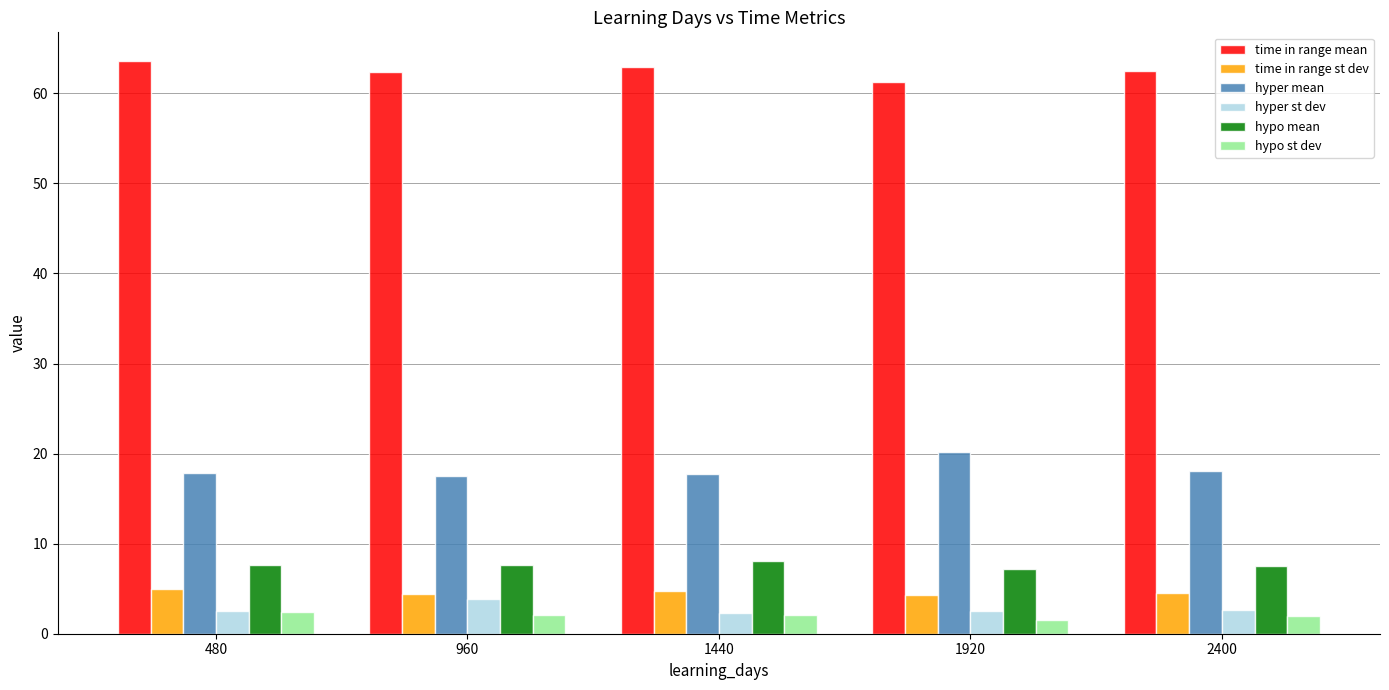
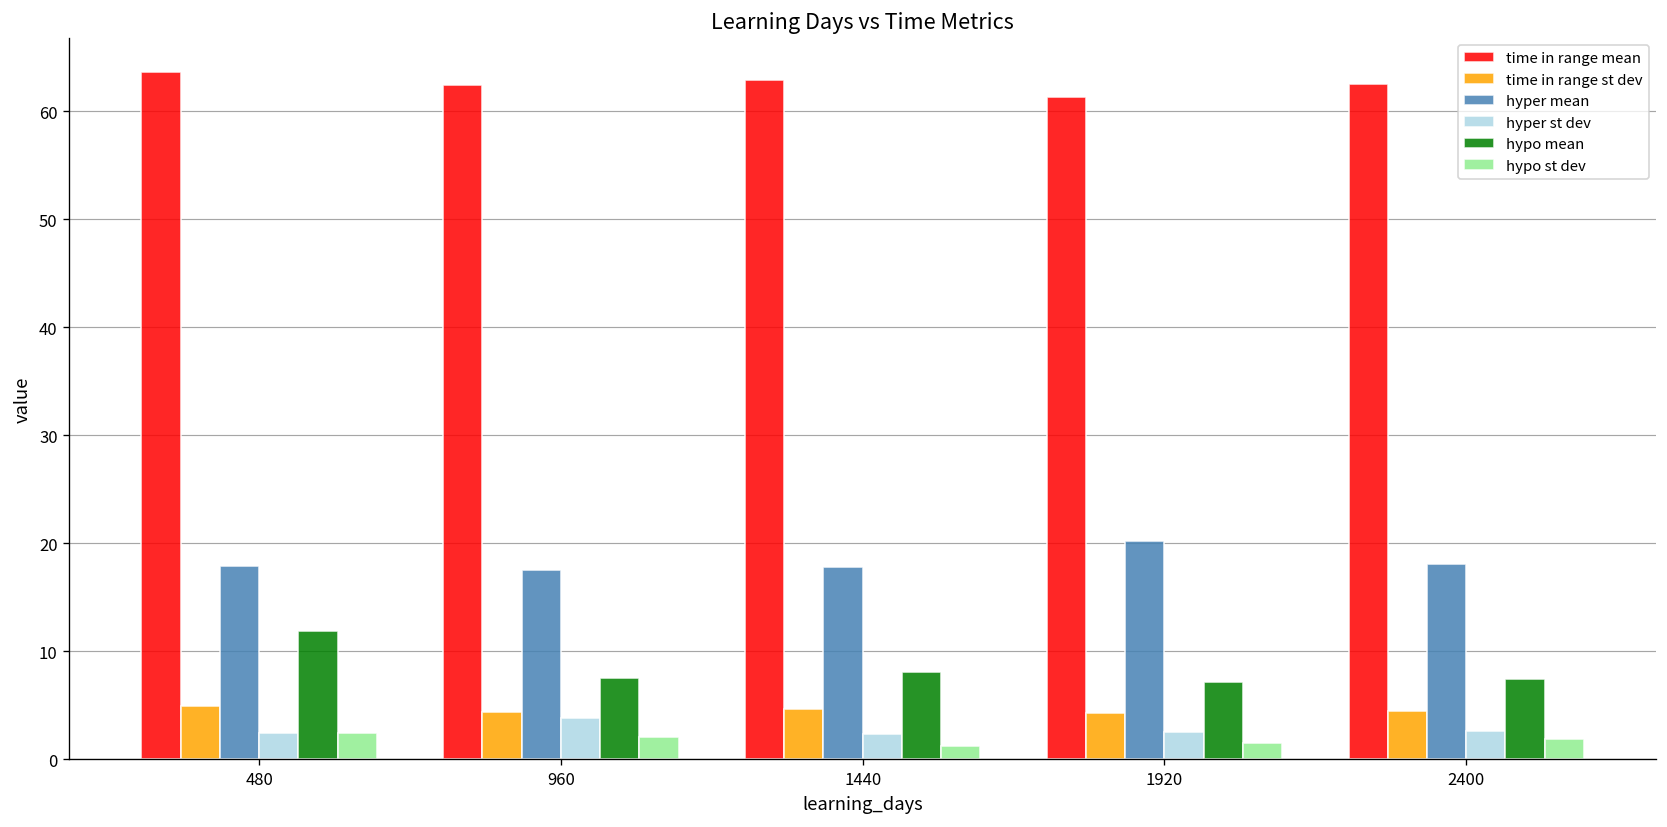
  {
    "time in range mean": {
      "480": 64,
      "960": 62,
      "1440": 63,
      "1920": 61,
      "2400": 62
    },
    "time in range st dev": {
      "480": 5,
      "960": 4,
      "1440": 5,
      "1920": 4,
      "2400": 5
    },
    "hyper mean": {
      "480": 18,
      "960": 18,
      "1440": 18,
      "1920": 20,
      "2400": 18
    },
    "hyper st dev": {
      "480": 2,
      "960": 4,
      "1440": 2,
      "1920": 3,
      "2400": 3
    },
    "hypo mean": {
-     "480": 8,
+     "480": 12,
      "960": 8,
      "1440": 8,
      "1920": 7,
      "2400": 7
    },
    "hypo st dev": {
      "480": 2,
      "960": 2,
-     "1440": 2,
+     "1440": 1,
      "1920": 2,
      "2400": 2
    }
  }
